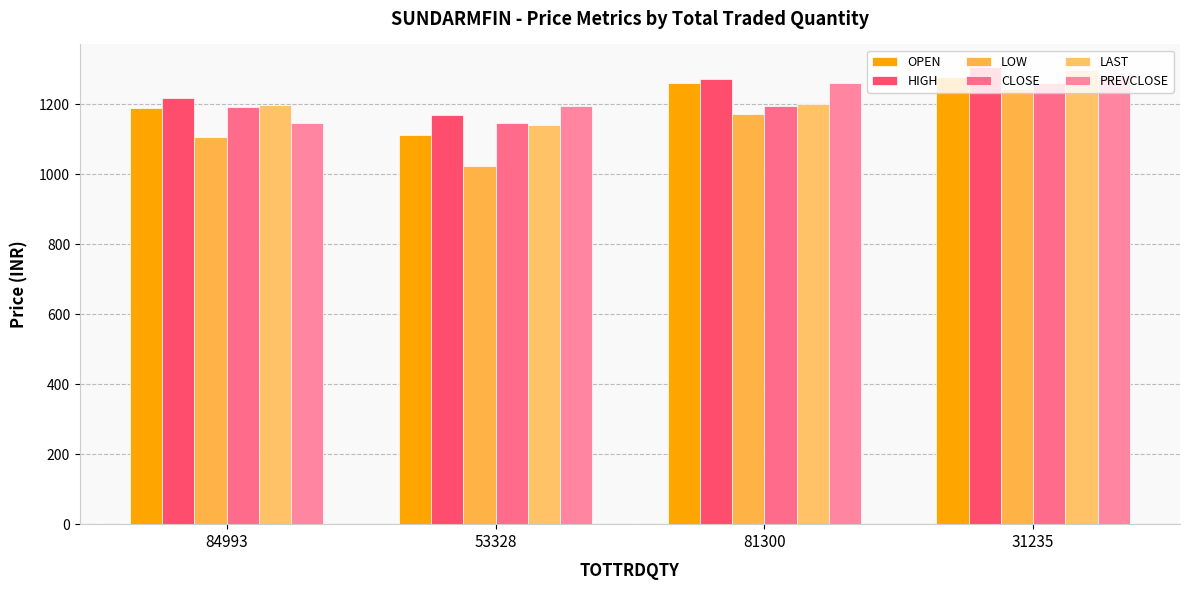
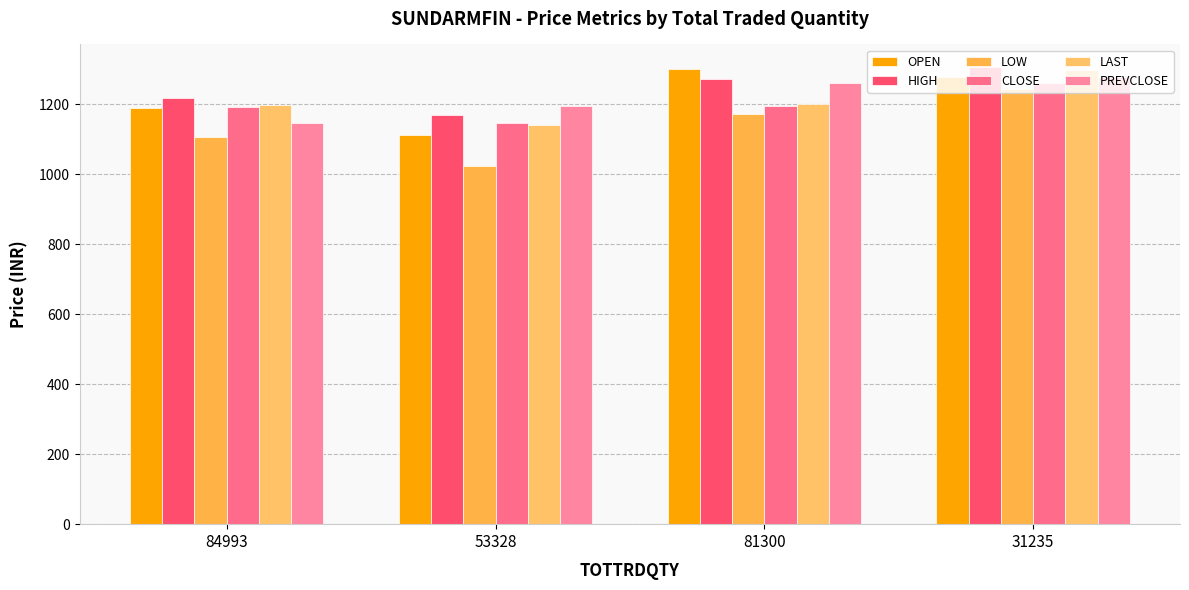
  {
    "OPEN": {
      "84993": 1190,
      "53328": 1110,
-     "81300": 1260
+     "81300": 1300
    }
  }
